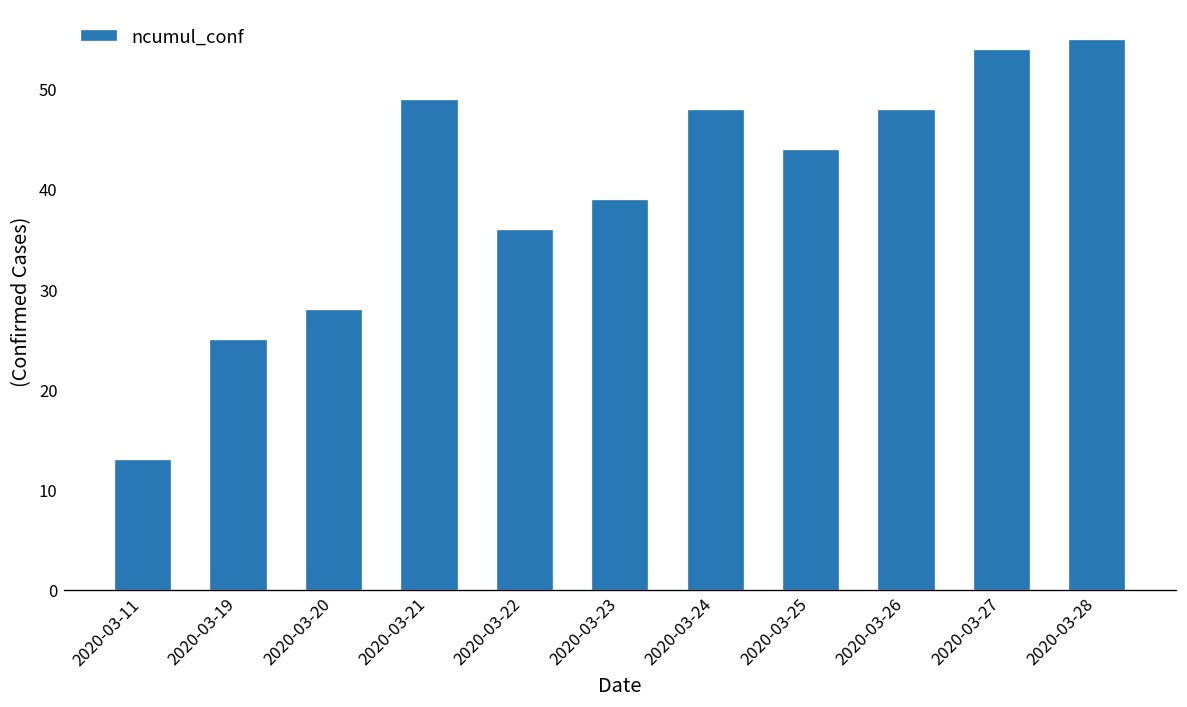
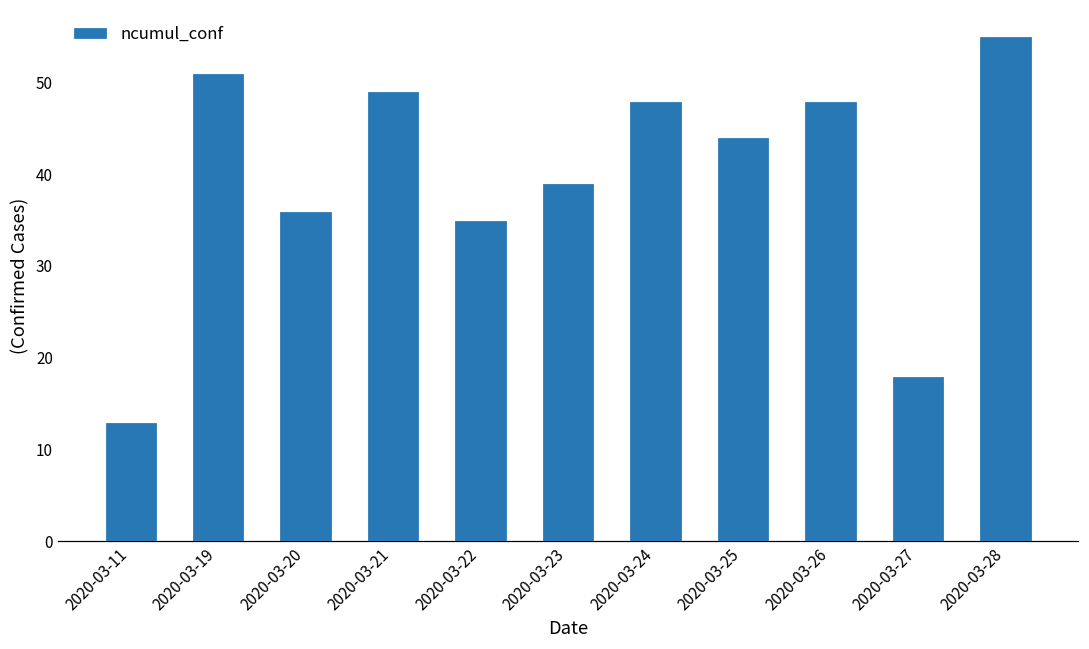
  {
    "2020-03-11": 13,
-   "2020-03-19": 25,
-   "2020-03-20": 28,
+   "2020-03-19": 51,
+   "2020-03-20": 36,
    "2020-03-21": 49,
-   "2020-03-22": 36,
+   "2020-03-22": 35,
    "2020-03-23": 39,
    "2020-03-24": 48,
    "2020-03-25": 44,
    "2020-03-26": 48,
-   "2020-03-27": 54,
+   "2020-03-27": 18,
    "2020-03-28": 55
  }
